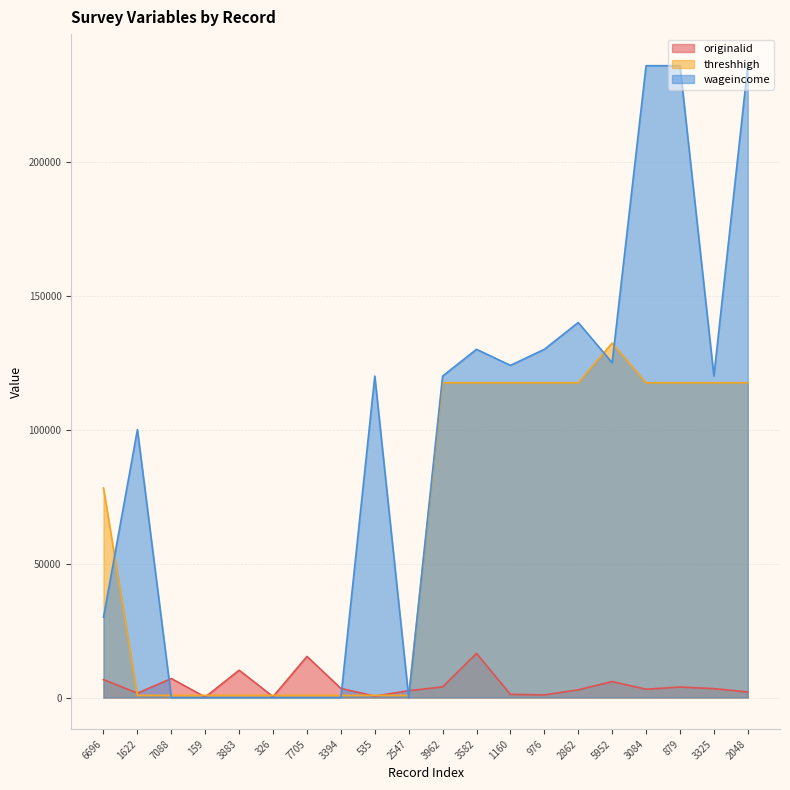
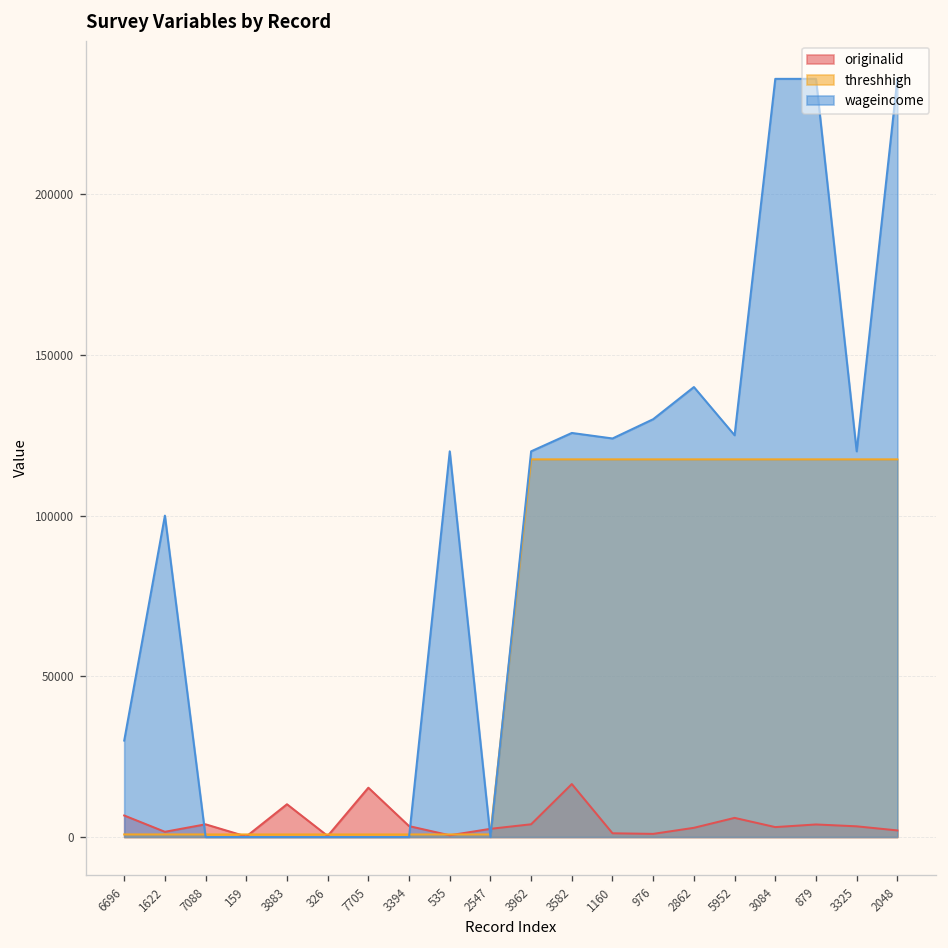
  {
    "originalid": {
      "6696": 7000,
-     "7088": 7000,
+     "7088": 4000,
      "3883": 10000,
      "7705": 15000,
      "3394": 3000,
      "2547": 3000,
      "3962": 4000,
      "3582": 16000,
      "1160": 1000,
      "976": 1000,
      "2862": 3000,
      "5952": 6000,
      "3084": 3000,
      "879": 4000,
      "3325": 3000,
      "2048": 2000
    },
    "threshhigh": {
-     "6696": 78000,
+     "6696": 1000,
      "3962": 118000,
      "3582": 118000,
      "1160": 118000,
      "976": 118000,
      "2862": 118000,
-     "5952": 132000,
+     "5952": 118000,
      "3084": 118000,
      "879": 118000,
      "3325": 118000,
      "2048": 118000
    },
    "wageincome": {
      "6696": 30000,
      "1622": 100000,
      "535": 120000,
      "3962": 120000,
-     "3582": 130000,
+     "3582": 126000,
      "1160": 124000,
      "976": 130000,
      "2862": 140000,
      "5952": 125000,
      "3084": 236000,
      "3325": 120000
    }
  }
